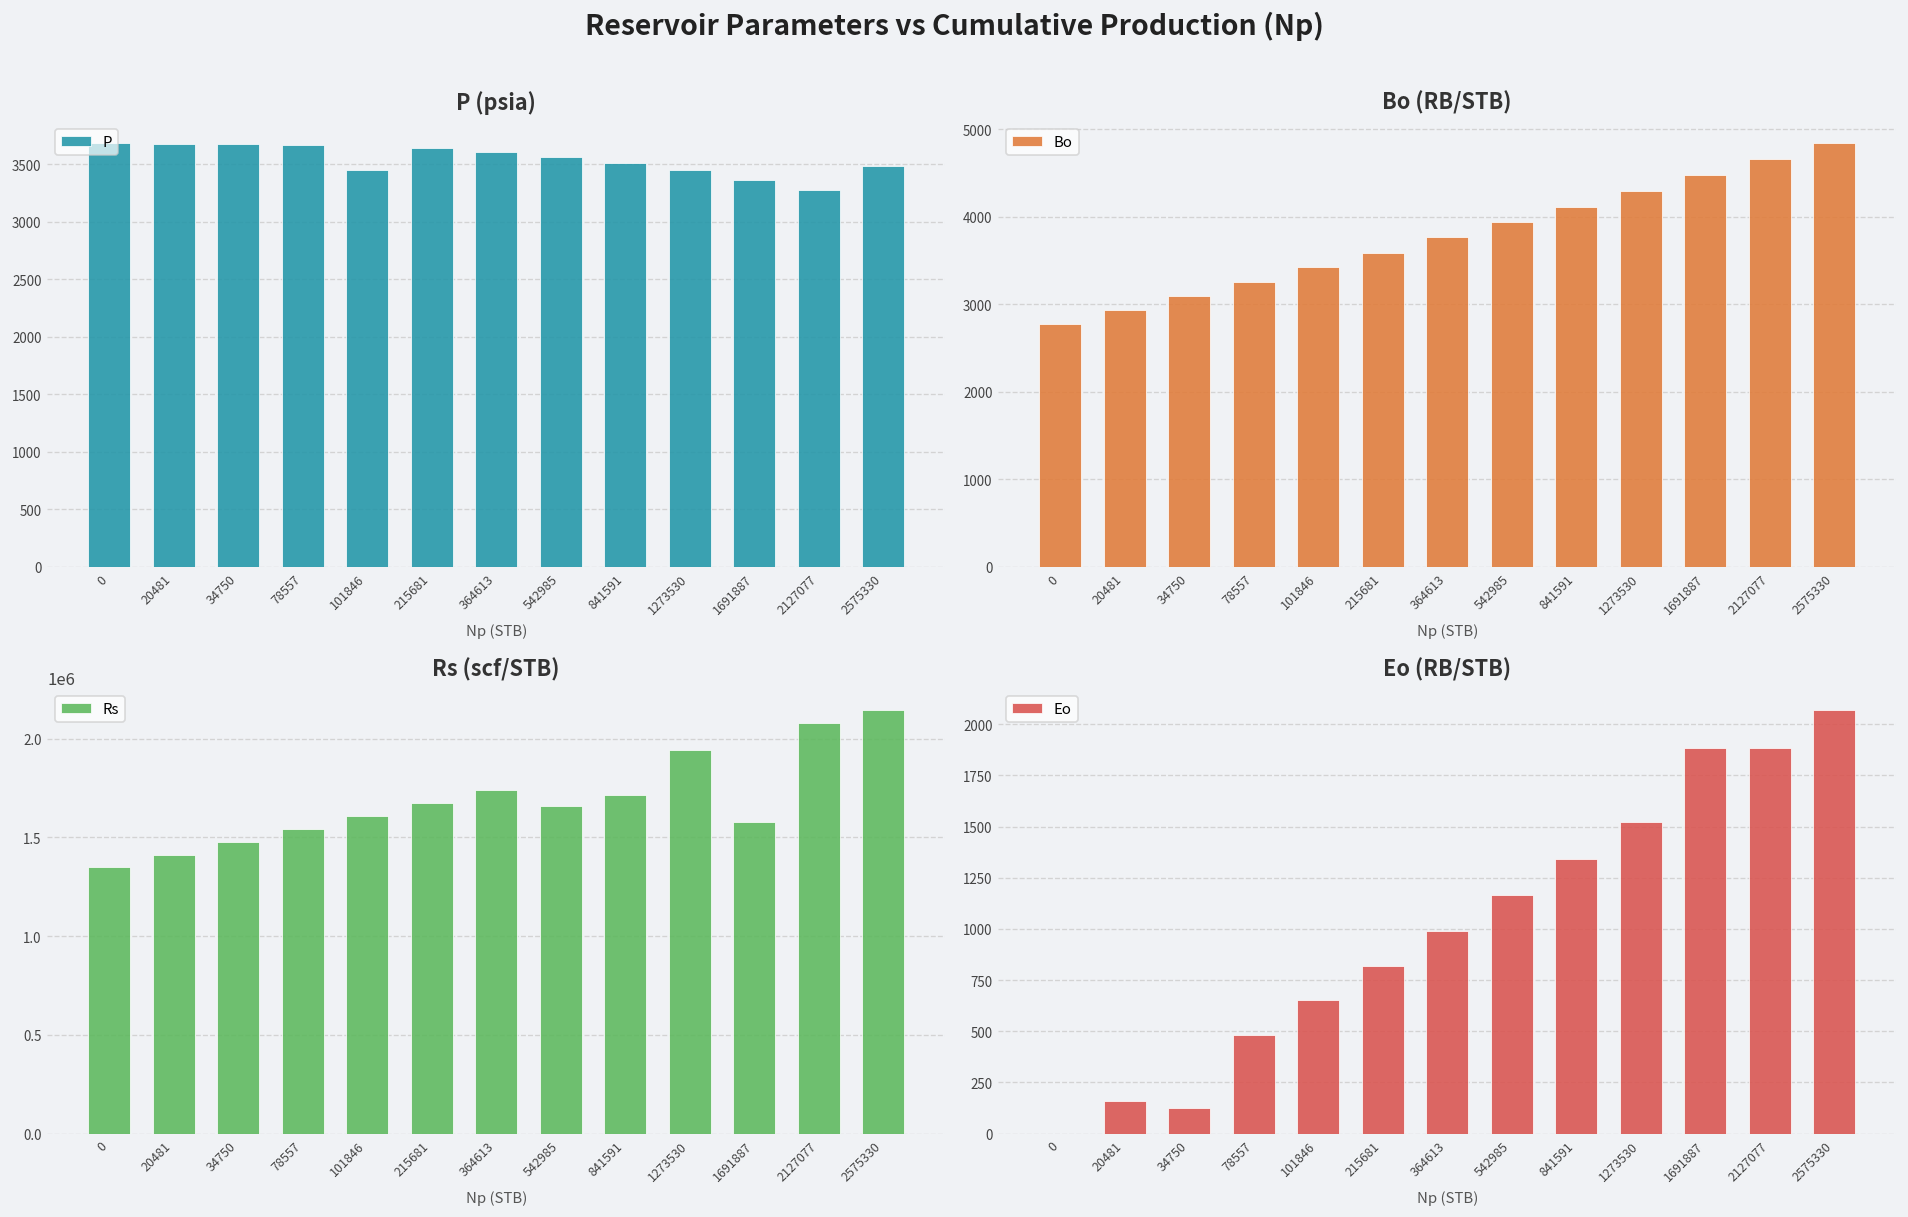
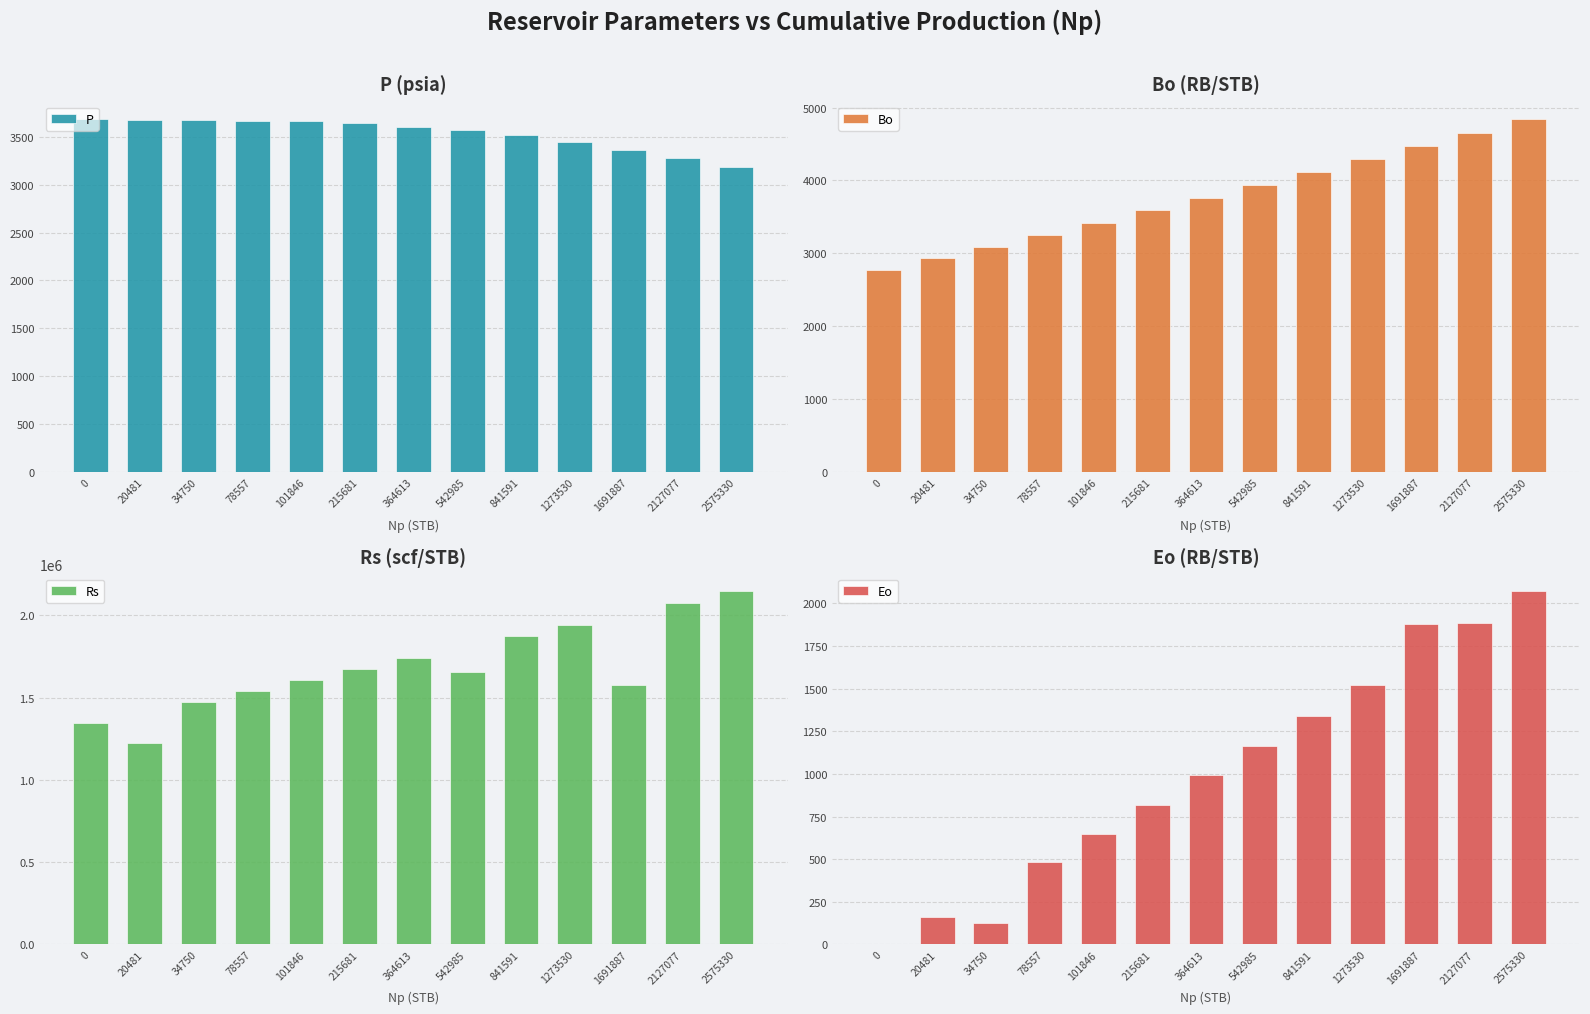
  {
    "P (psia)": {
      "20481": 3700,
      "34750": 3700,
      "78557": 3700,
-     "101846": 3500,
+     "101846": 3700,
      "215681": 3600,
      "364613": 3600,
      "542985": 3600,
      "841591": 3500,
      "1273530": 3400,
      "1691887": 3400,
      "2127077": 3300,
-     "2575330": 3500
+     "2575330": 3200
    },
    "Bo (RB/STB)": {
      "0": 2800,
      "20481": 2900,
      "34750": 3100,
      "78557": 3300,
      "101846": 3400,
      "215681": 3600,
      "364613": 3800,
      "542985": 3900,
      "841591": 4100,
      "1273530": 4300,
      "1691887": 4500,
      "2127077": 4700,
      "2575330": 4800
    },
    "Rs (scf/STB)": {
      "0": 1350000,
-     "20481": 1410000,
+     "20481": 1220000,
      "34750": 1480000,
      "78557": 1540000,
      "101846": 1610000,
      "215681": 1670000,
      "364613": 1740000,
      "542985": 1660000,
-     "841591": 1710000,
+     "841591": 1870000,
      "1273530": 1940000,
      "1691887": 1580000,
      "2127077": 2080000,
      "2575330": 2150000
    },
    "Eo (RB/STB)": {
      "0": 0,
      "20481": 160,
      "34750": 120,
      "78557": 480,
      "101846": 650,
      "215681": 820,
      "364613": 990,
      "542985": 1170,
      "841591": 1340,
      "1273530": 1520,
      "1691887": 1880,
      "2127077": 1880,
      "2575330": 2070
    }
  }
